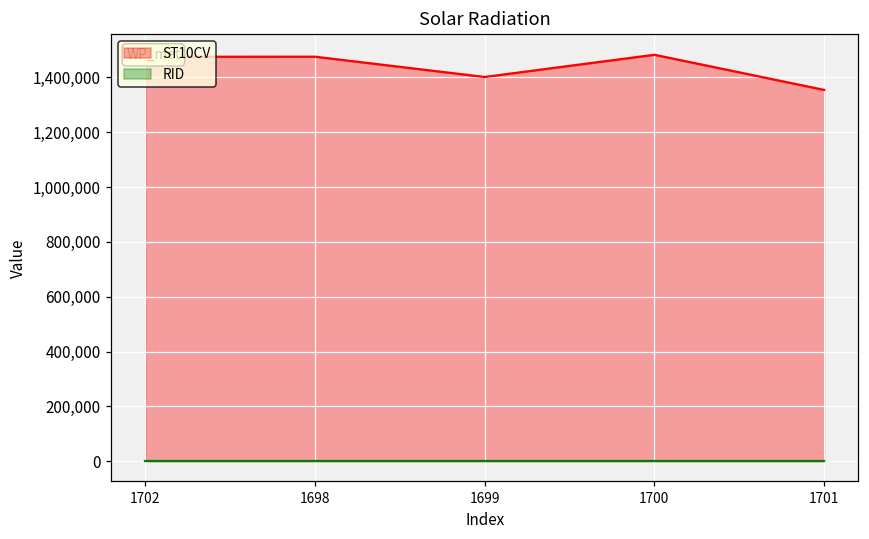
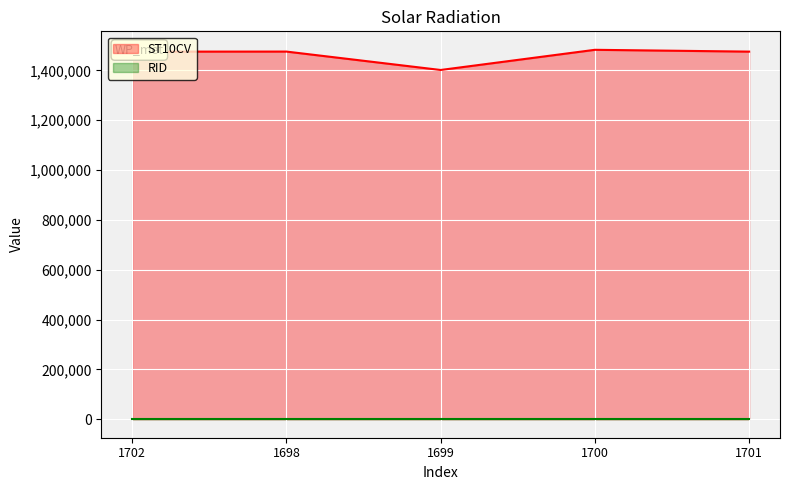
  {
    "ST10CV": {
      "1698": "1,480,000",
      "1699": "1,400,000",
      "1700": "1,480,000",
-     "1701": "1,350,000"
+     "1701": "1,480,000"
    },
    "RID": {
      "1702": "0",
      "1698": "0",
      "1699": "0",
      "1700": "0",
      "1701": "0"
    }
  }
